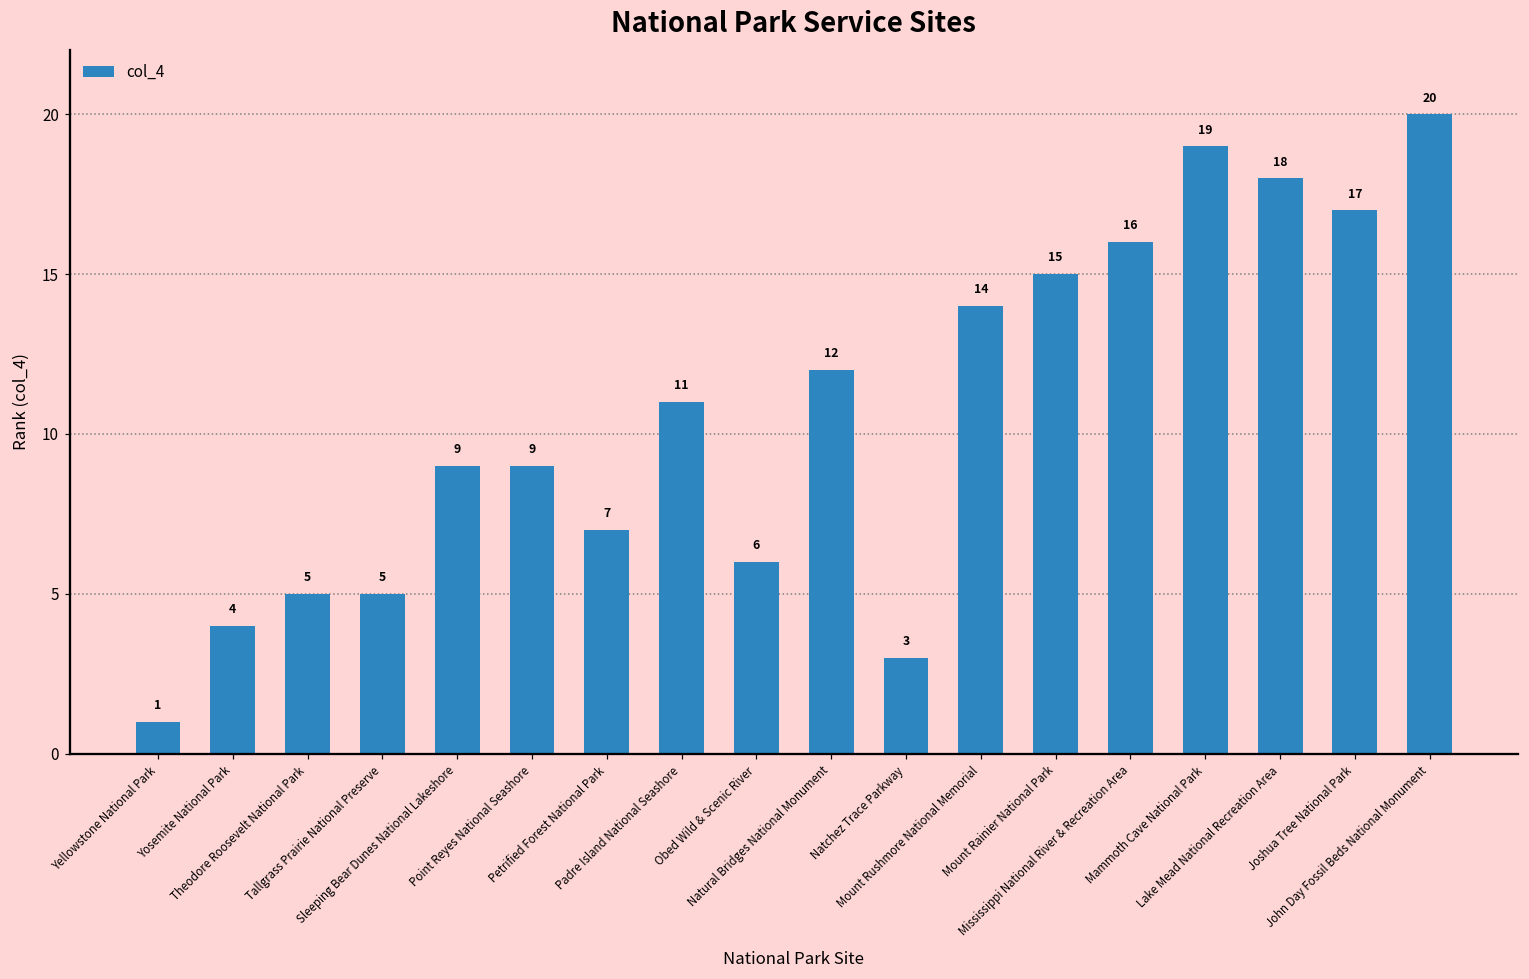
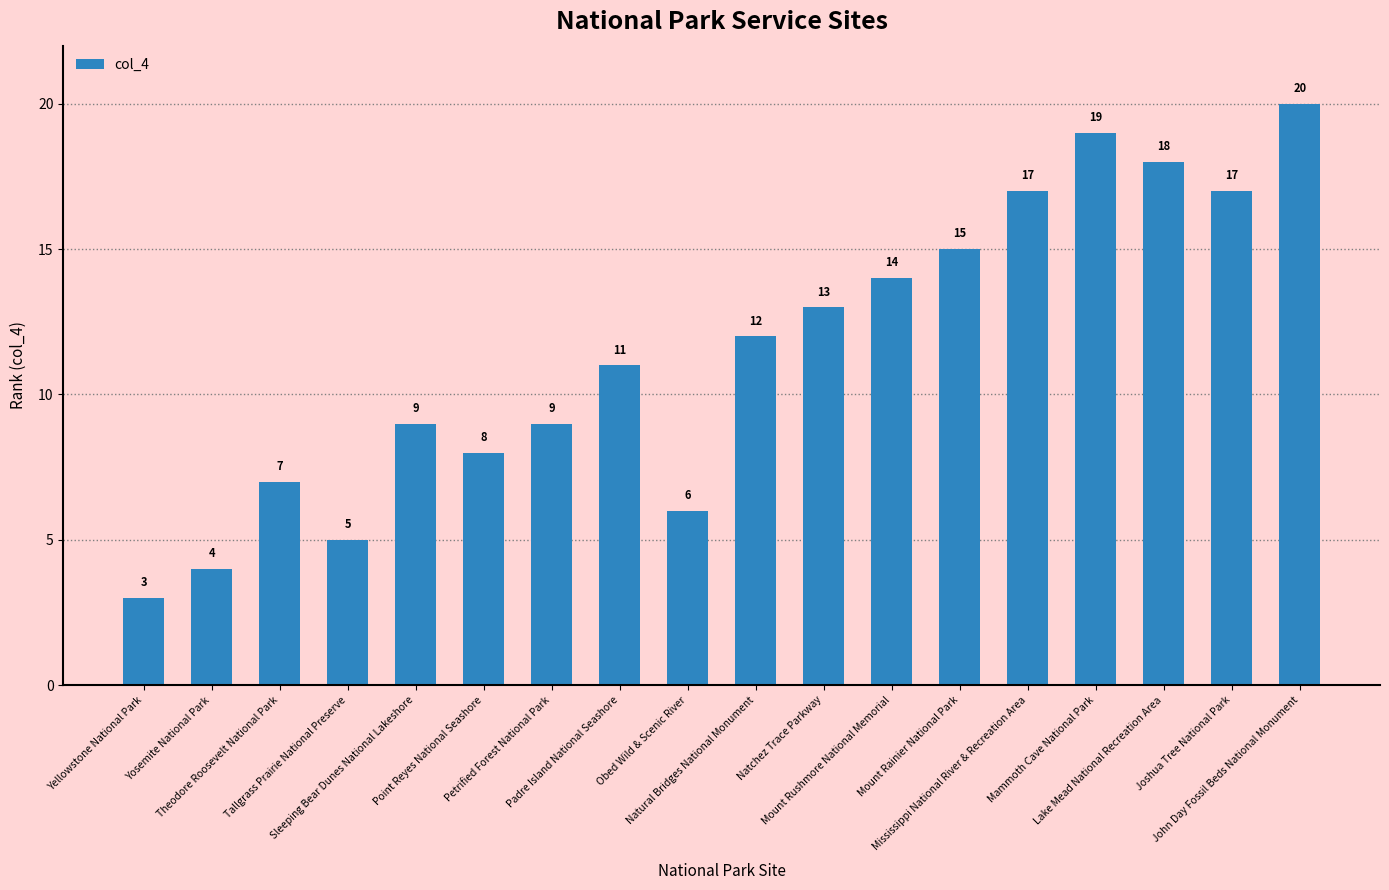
  {
-   "Yellowstone National Park": 1,
+   "Yellowstone National Park": 3,
    "Yosemite National Park": 4,
-   "Theodore Roosevelt National Park": 5,
+   "Theodore Roosevelt National Park": 7,
    "Tallgrass Prairie National Preserve": 5,
    "Sleeping Bear Dunes National Lakeshore": 9,
-   "Point Reyes National Seashore": 9,
-   "Petrified Forest National Park": 7,
+   "Point Reyes National Seashore": 8,
+   "Petrified Forest National Park": 9,
    "Padre Island National Seashore": 11,
    "Obed Wild & Scenic River": 6,
    "Natural Bridges National Monument": 12,
-   "Natchez Trace Parkway": 3,
+   "Natchez Trace Parkway": 13,
    "Mount Rushmore National Memorial": 14,
    "Mount Rainier National Park": 15,
-   "Mississippi National River & Recreation Area": 16,
+   "Mississippi National River & Recreation Area": 17,
    "Mammoth Cave National Park": 19,
    "Lake Mead National Recreation Area": 18,
    "Joshua Tree National Park": 17,
    "John Day Fossil Beds National Monument": 20
  }
